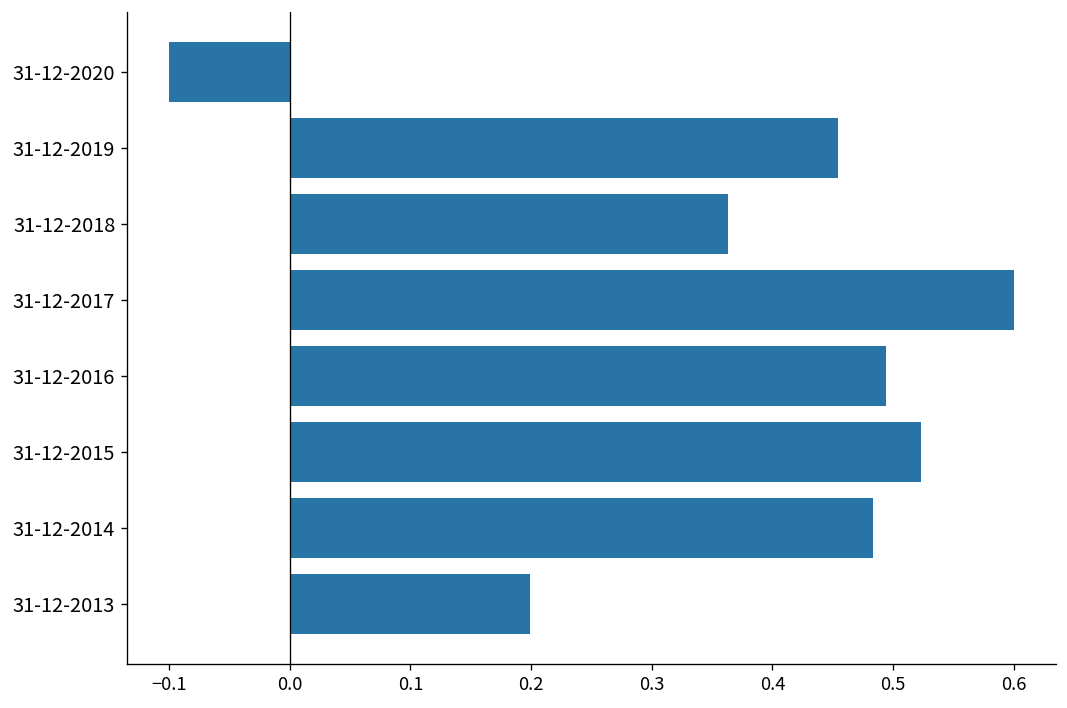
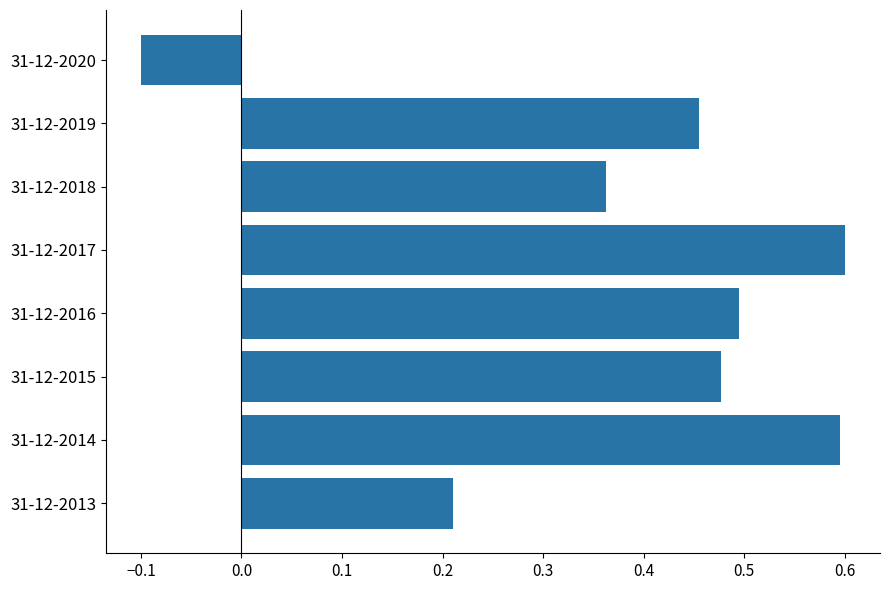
  {
    "31-12-2020": -0.100,
    "31-12-2019": 0.455,
    "31-12-2018": 0.363,
    "31-12-2017": 0.600,
    "31-12-2016": 0.494,
-   "31-12-2015": 0.523,
-   "31-12-2014": 0.483,
-   "31-12-2013": 0.199
+   "31-12-2015": 0.476,
+   "31-12-2014": 0.596,
+   "31-12-2013": 0.210
  }
